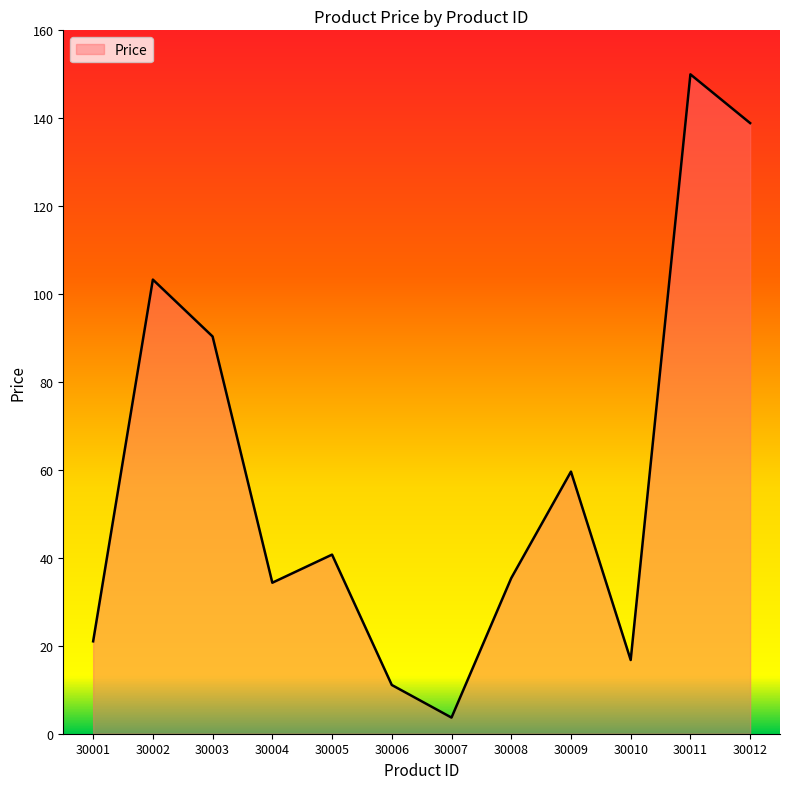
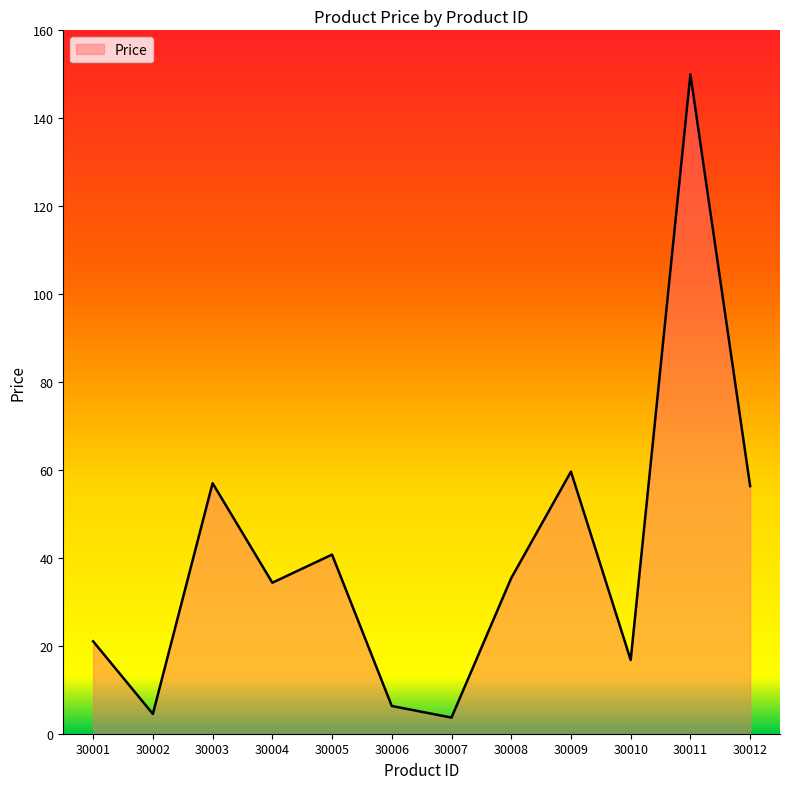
  {
    "30001": 21,
-   "30002": 103,
-   "30003": 90,
+   "30002": 5,
+   "30003": 57,
    "30004": 34,
    "30005": 41,
-   "30006": 11,
+   "30006": 6,
    "30007": 4,
    "30008": 35,
    "30009": 60,
    "30010": 17,
    "30011": 150,
-   "30012": 139
+   "30012": 56
  }
